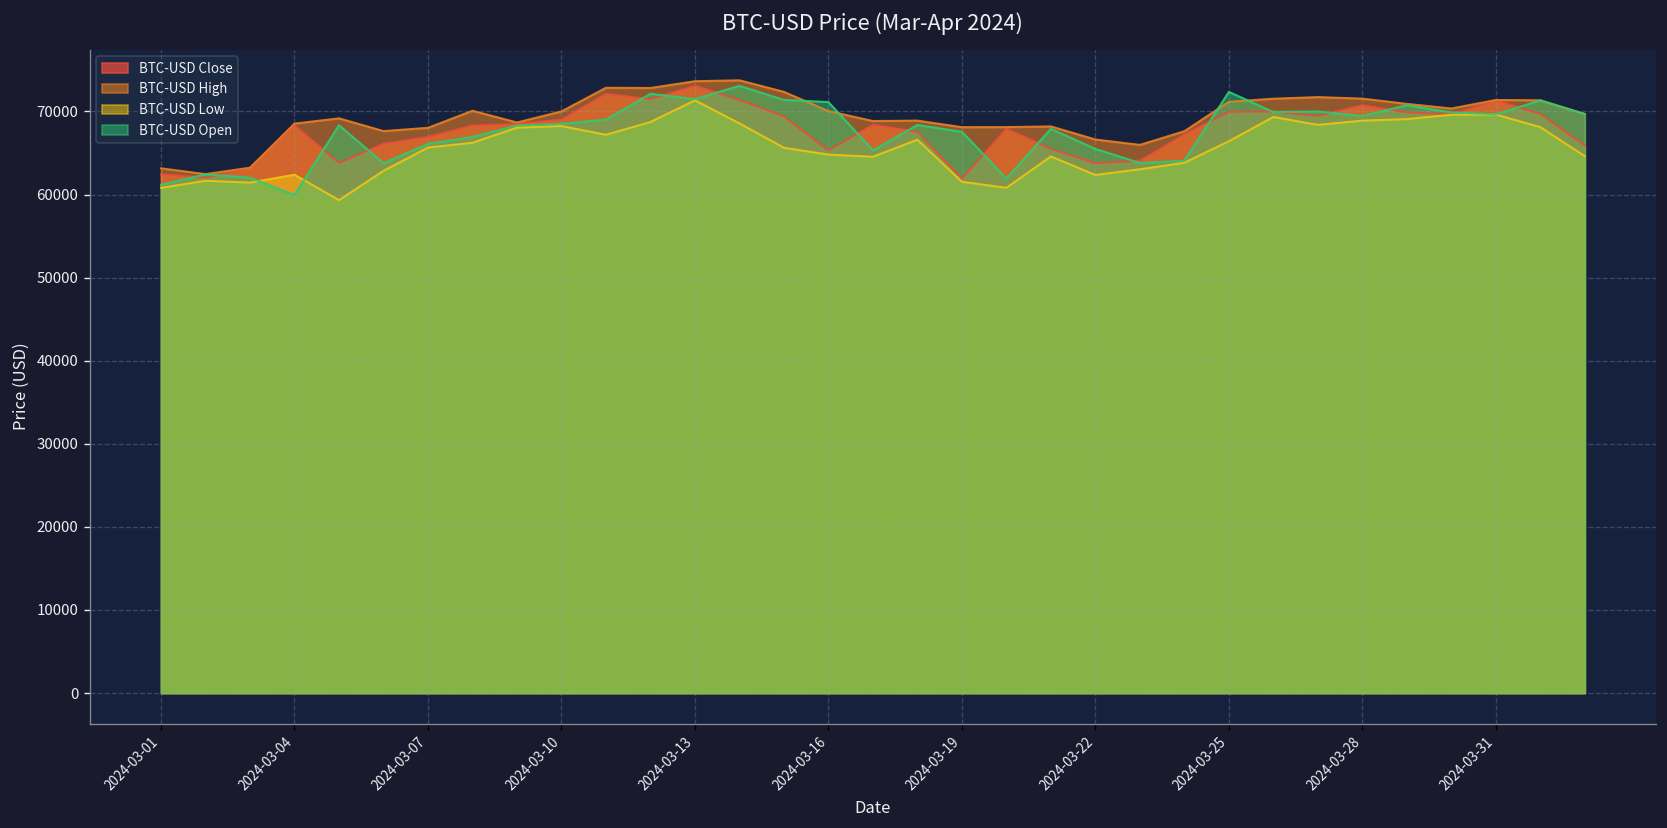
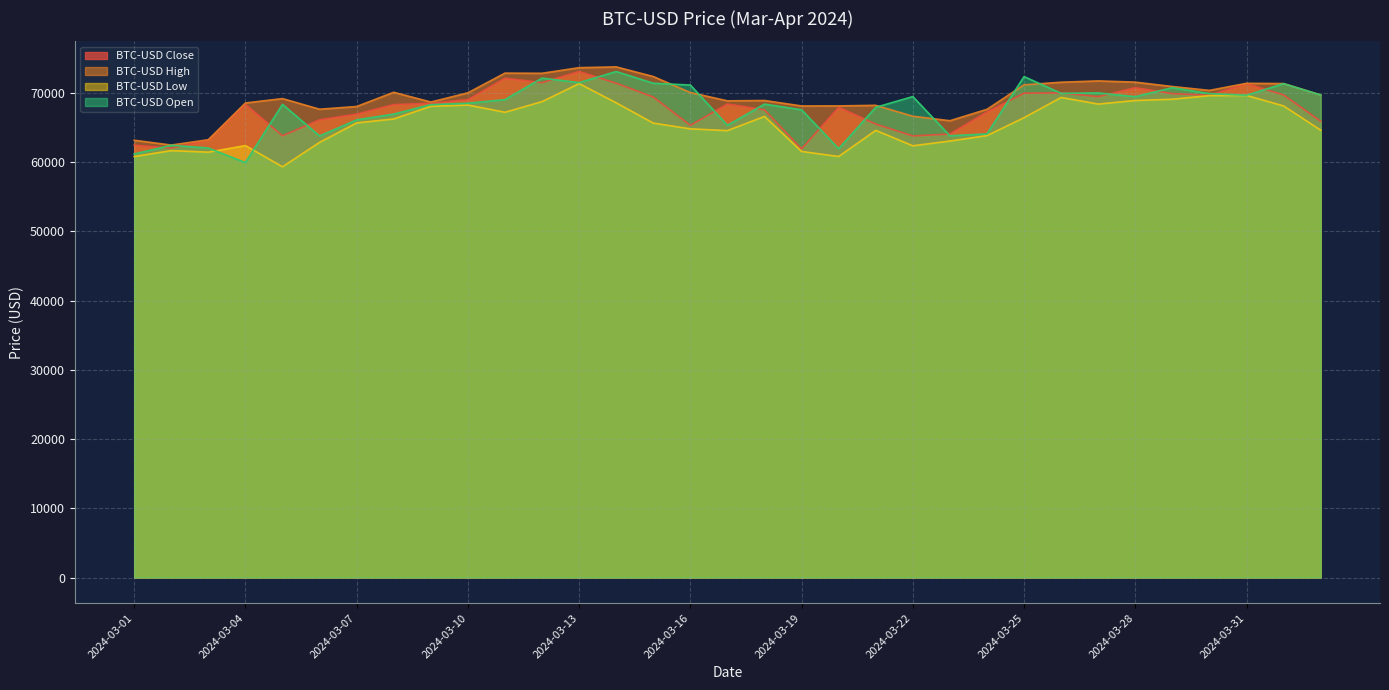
  {
    "BTC-USD Open": {
      "2024-03-04": 60000,
      "2024-03-07": 66000,
      "2024-03-16": 71000,
      "2024-03-19": 68000,
-     "2024-03-22": 65000,
+     "2024-03-22": 69000,
      "2024-03-25": 72000,
      "2024-03-28": 69000
    }
  }
